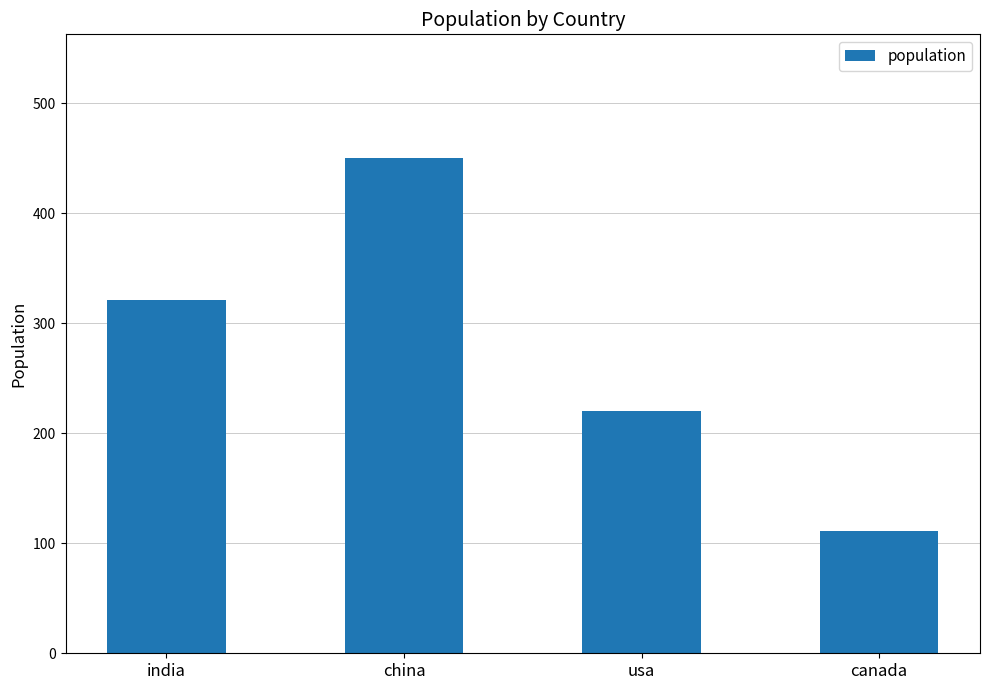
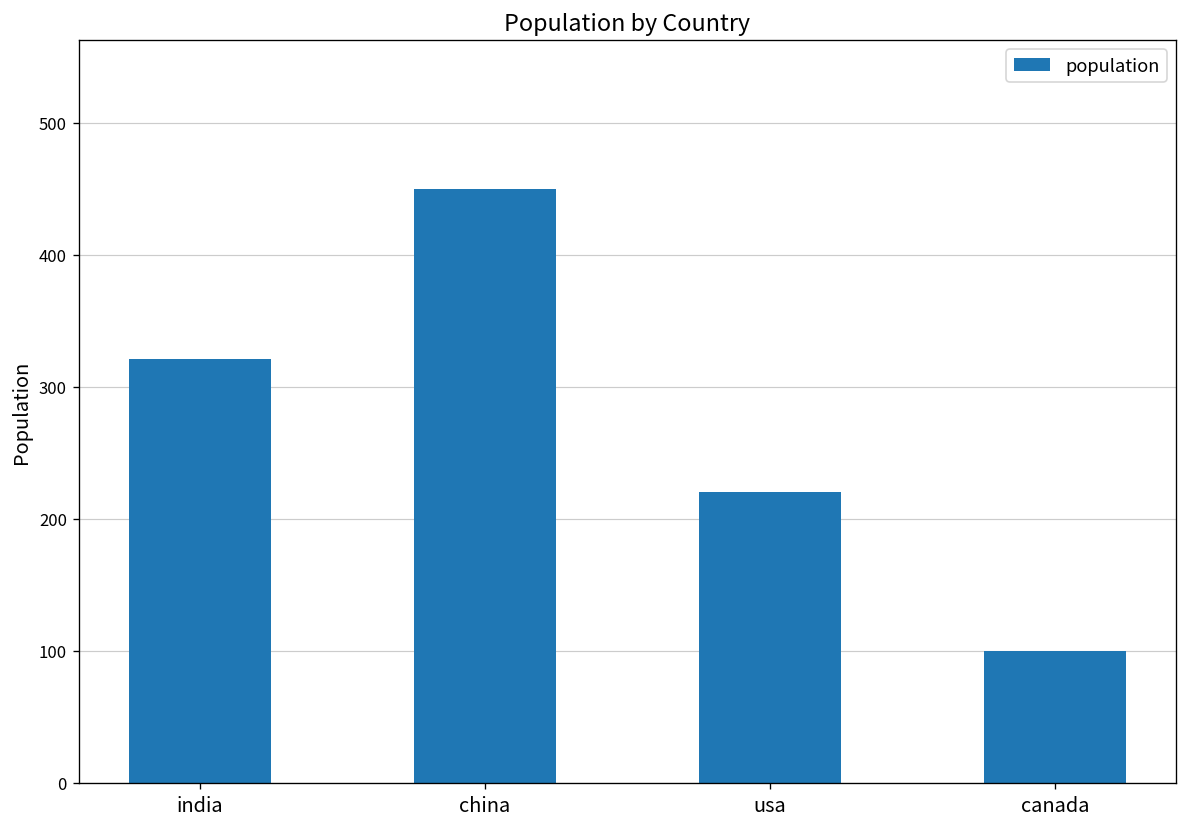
  {
    "india": 321,
    "china": 450,
    "usa": 220,
-   "canada": 111
+   "canada": 100
  }
